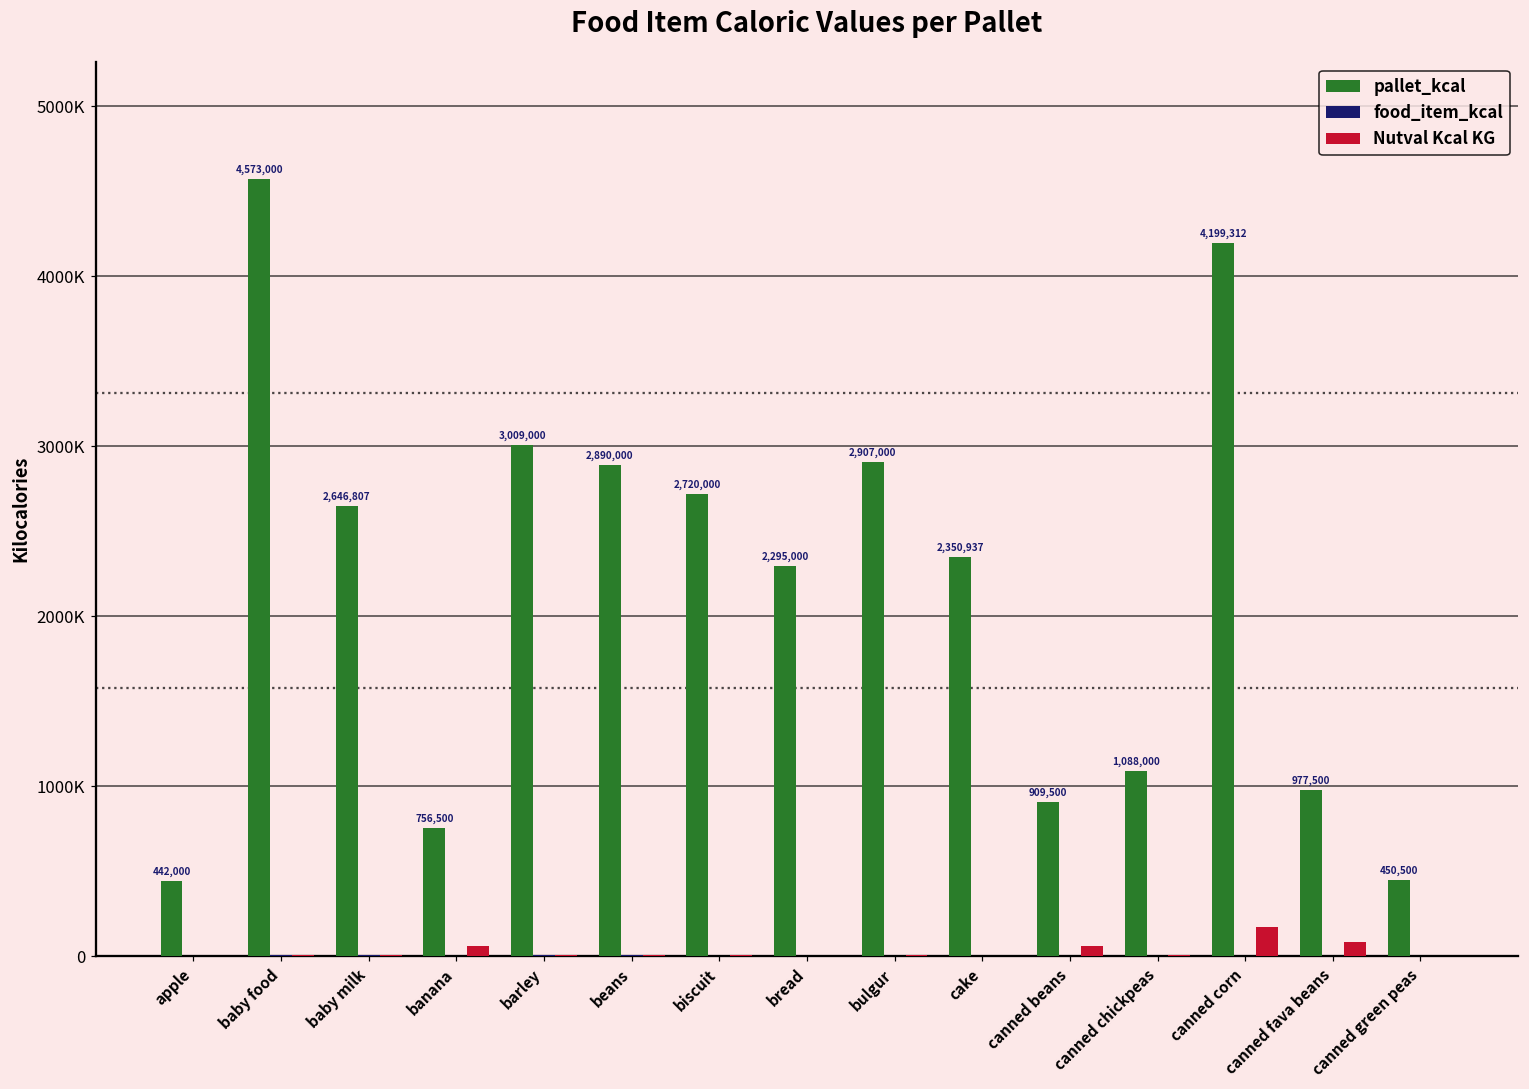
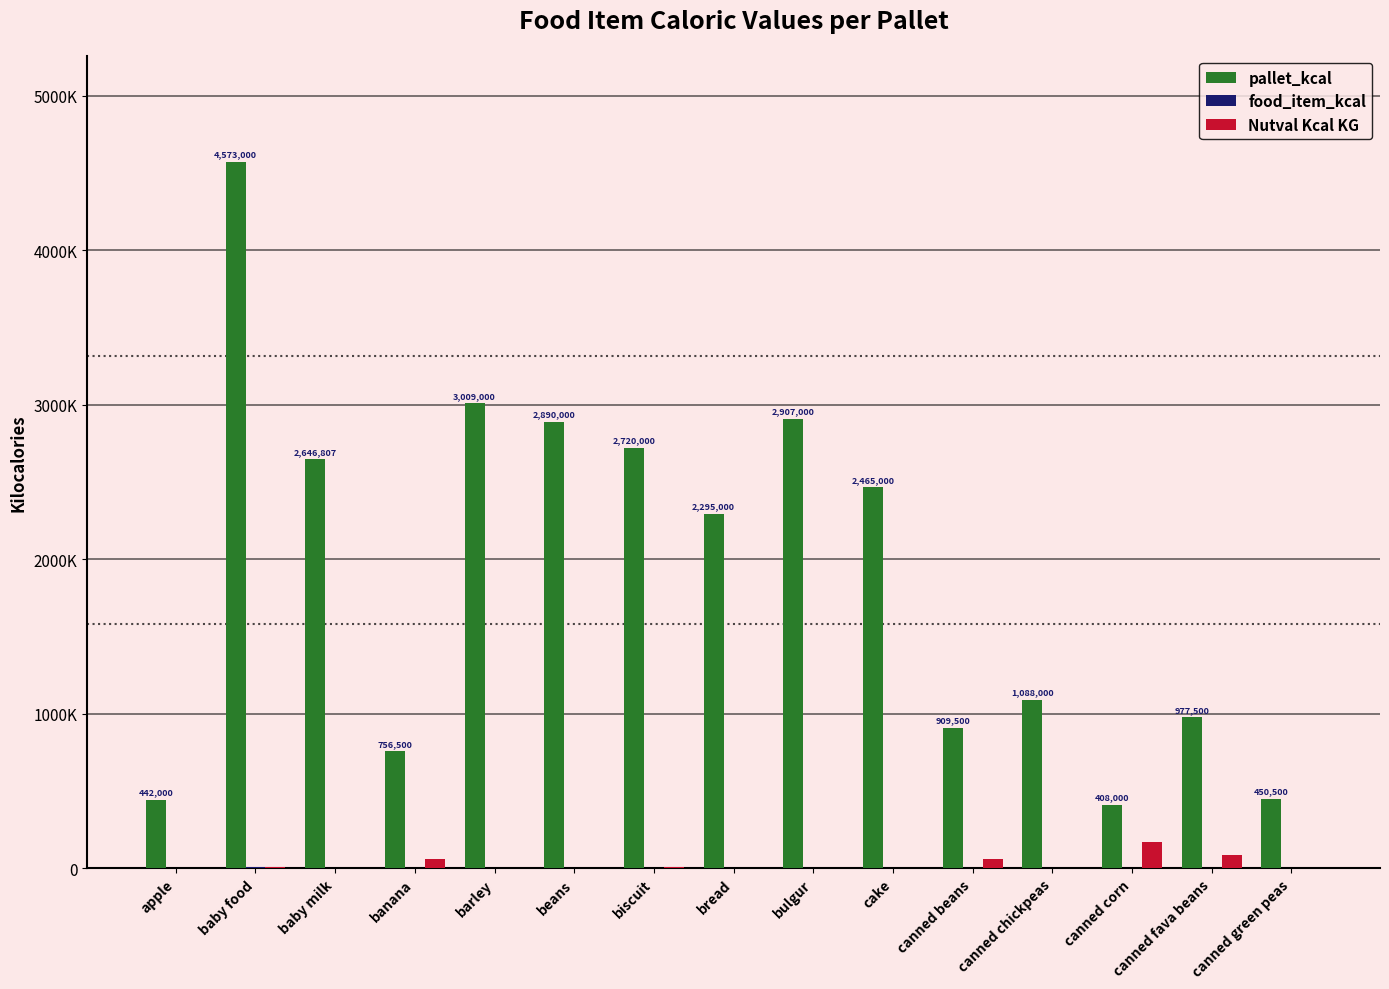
  {
    "pallet_kcal": {
      "apple": "442,000",
      "baby food": "4,573,000",
      "baby milk": "2,646,807",
      "banana": "756,500",
      "barley": "3,009,000",
      "beans": "2,890,000",
      "biscuit": "2,720,000",
      "bread": "2,295,000",
      "bulgur": "2,907,000",
-     "cake": "2,350,937",
+     "cake": "2,465,000",
      "canned beans": "909,500",
      "canned chickpeas": "1,088,000",
-     "canned corn": "4,199,312",
+     "canned corn": "408,000",
      "canned fava beans": "977,500",
      "canned green peas": "450,500"
    },
    "Nutval Kcal KG": {
      "banana": "60000",
      "canned beans": "60000",
      "canned corn": "170000",
      "canned fava beans": "90000"
    }
  }
